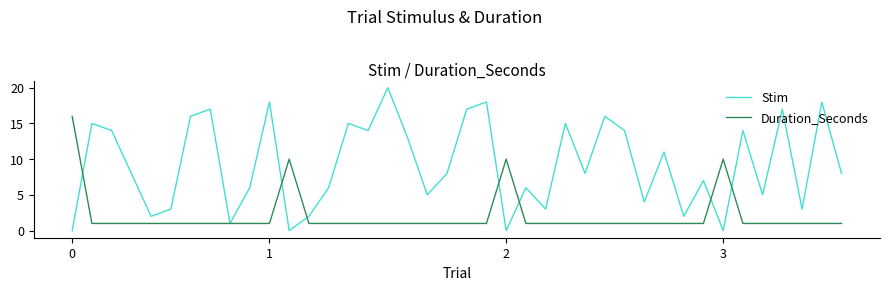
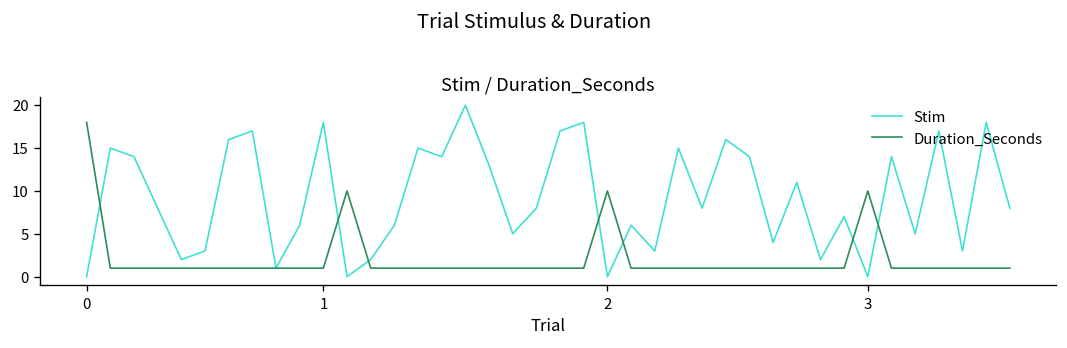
  {
    "Stim": {
      "0": 0
    },
    "Duration_Seconds": {
-     "0": 16
+     "0": 18
    }
  }
